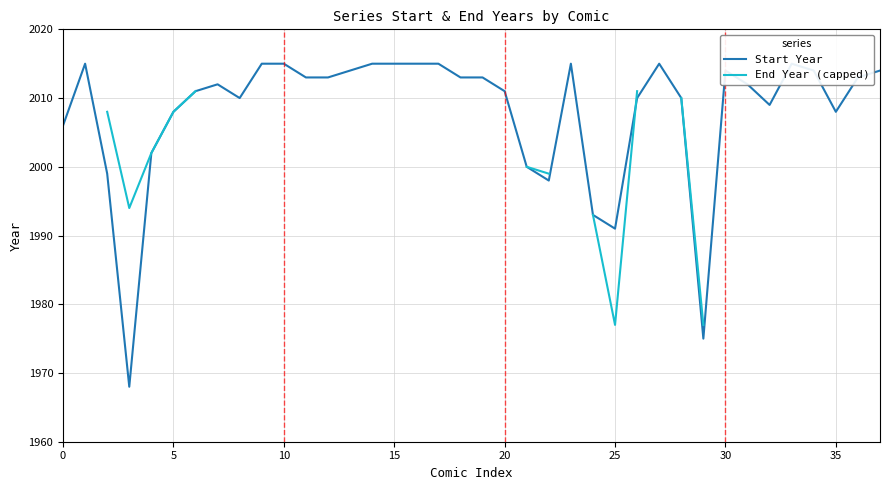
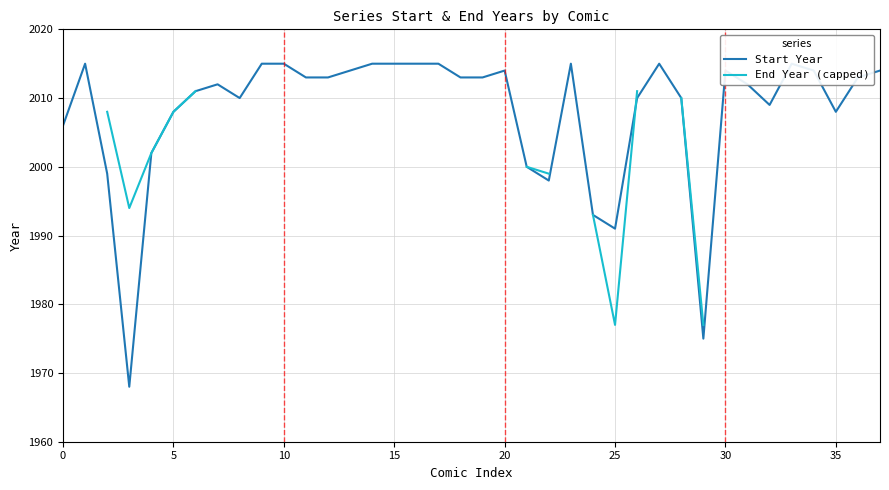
  {
    "Start Year": {
      "0": 2006,
      "10": 2015,
      "15": 2015,
-     "20": 2011,
+     "20": 2014,
      "25": 1991
    },
    "End Year (capped)": {
      "0": 2011,
      "25": 1977
    }
  }
